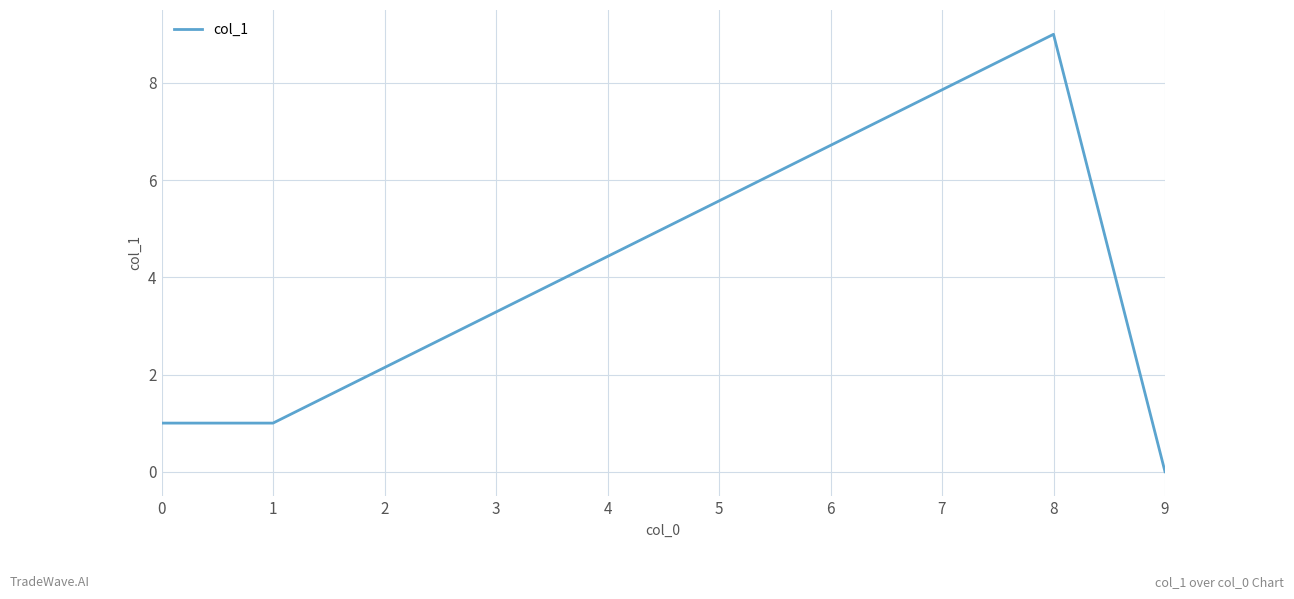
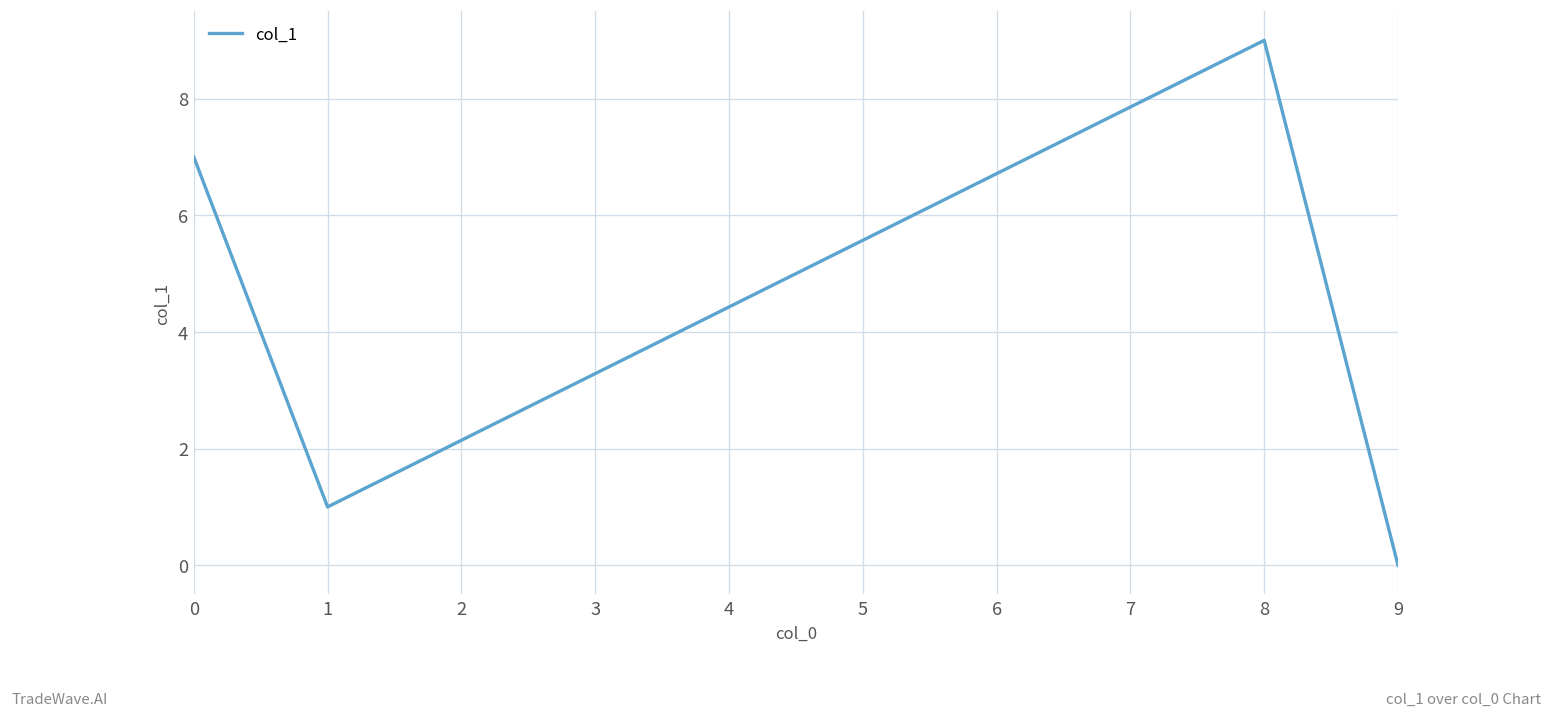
  {
-   "0": 1,
+   "0": 7,
    "1": 1,
    "8": 9,
    "9": 0
  }
